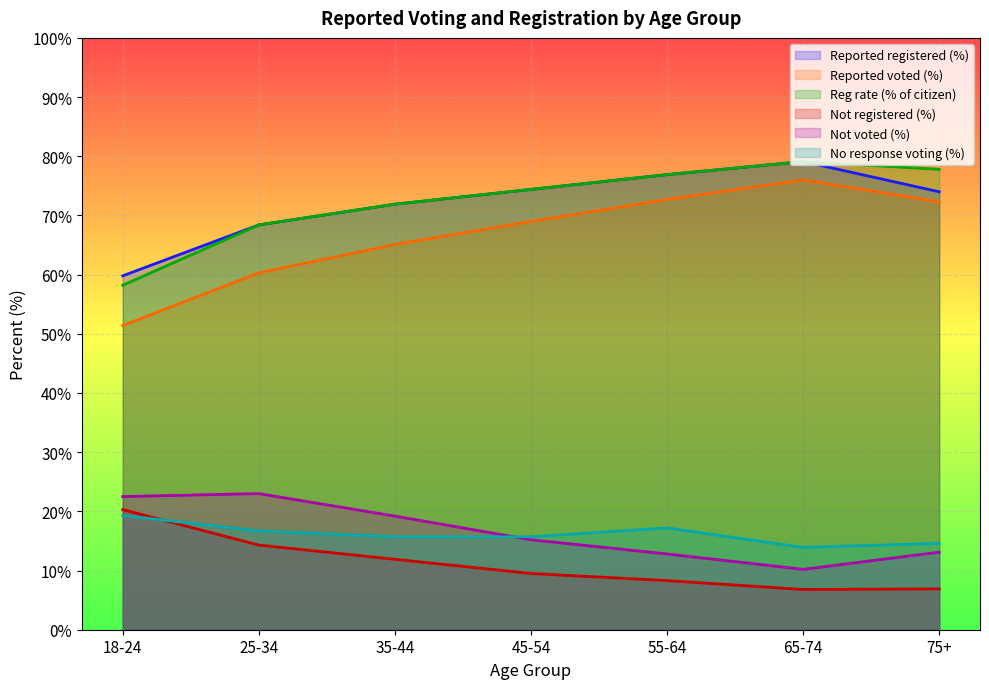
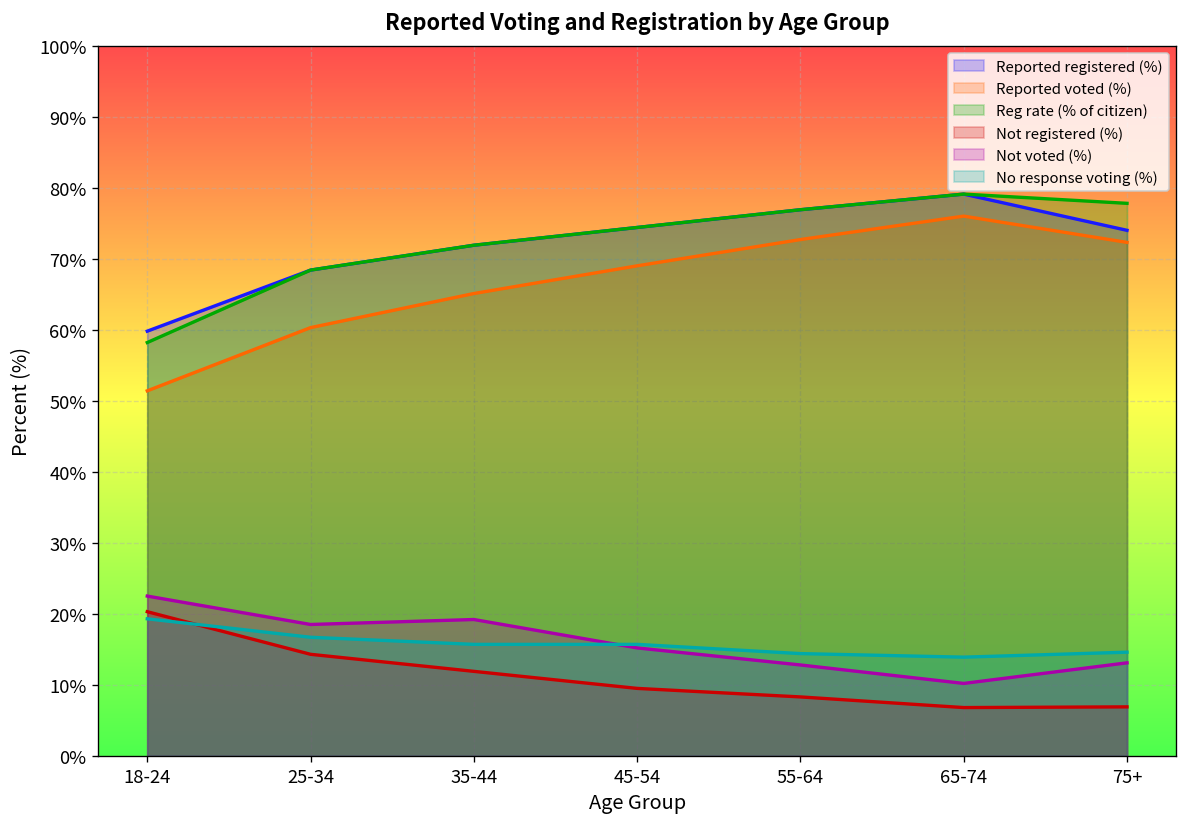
  {
    "Reported registered (%)": {
      "18-24": "60%",
      "75+": "74%"
    },
    "Reg rate (% of citizen)": {
      "18-24": "58%",
      "75+": "78%"
    },
    "Not voted (%)": {
      "18-24": "23%",
-     "25-34": "23%",
+     "25-34": "19%",
      "35-44": "19%",
      "45-54": "15%",
      "55-64": "13%",
      "65-74": "10%",
      "75+": "13%"
    },
    "No response voting (%)": {
      "18-24": "19%",
      "25-34": "17%",
      "35-44": "16%",
      "45-54": "16%",
-     "55-64": "17%",
+     "55-64": "14%",
      "65-74": "14%",
      "75+": "15%"
    }
  }
